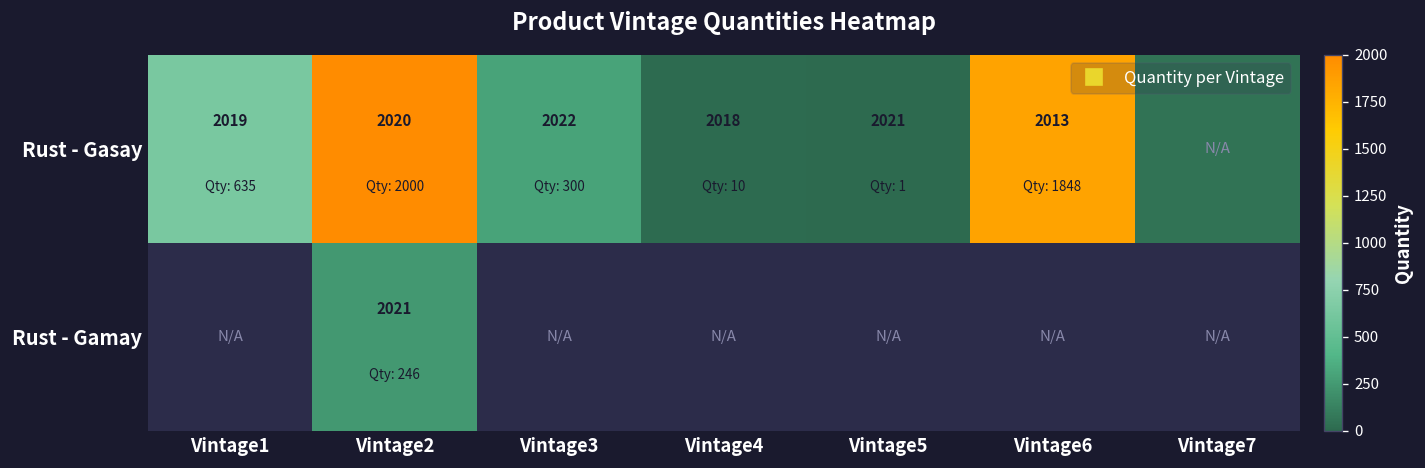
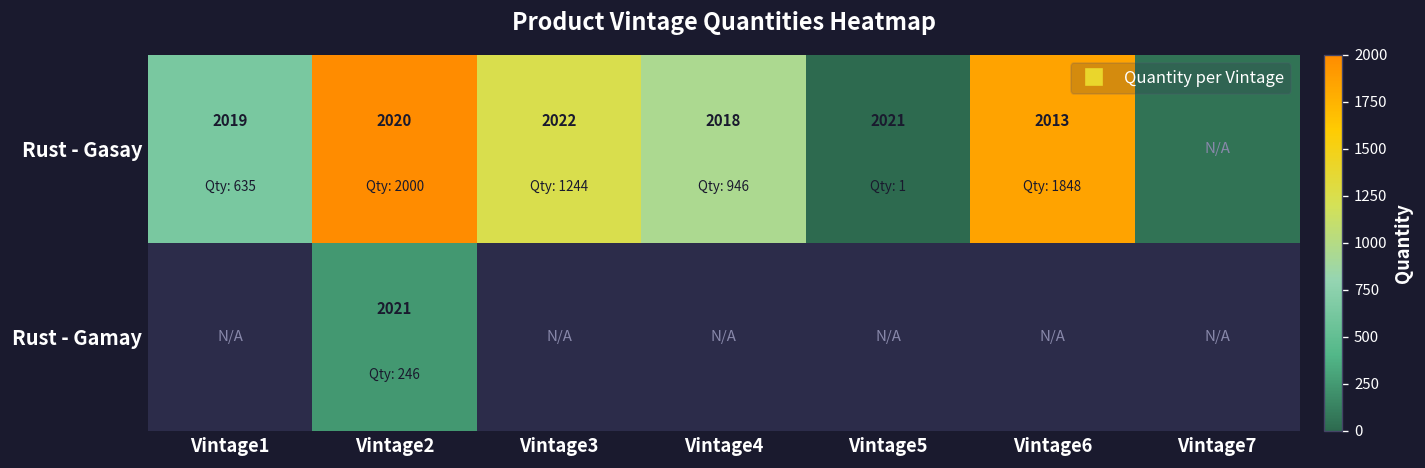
  {
    "Rust - Gasay": {
-     "Vintage3": 300,
-     "Vintage4": 10
+     "Vintage3": 1244,
+     "Vintage4": 946
    }
  }
